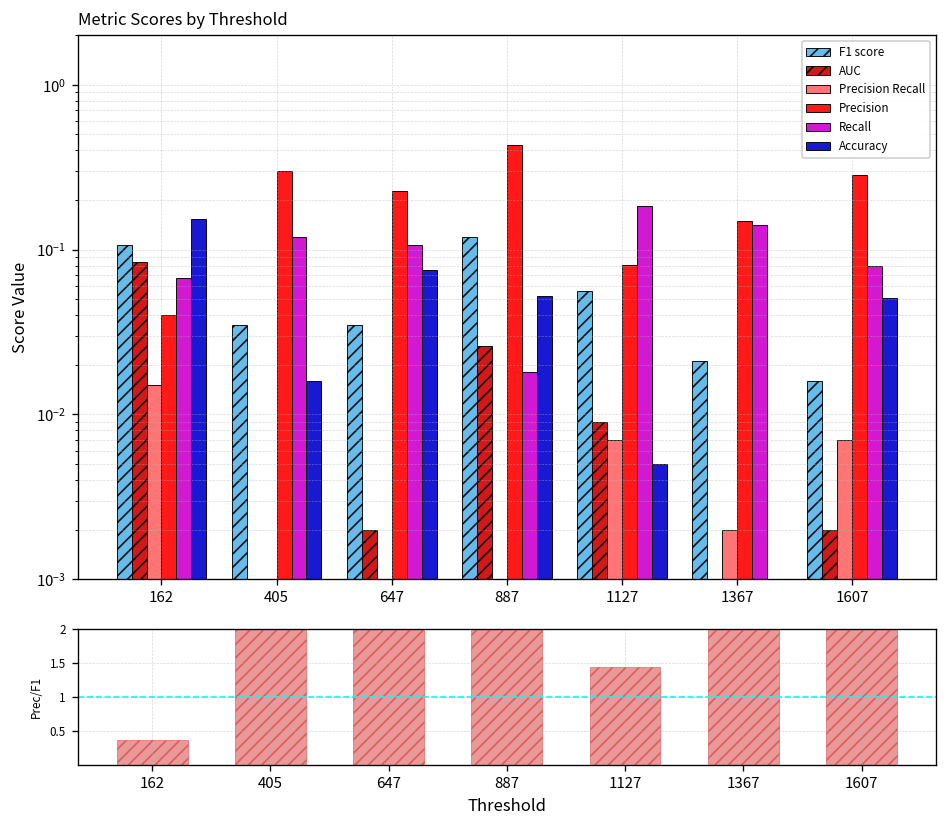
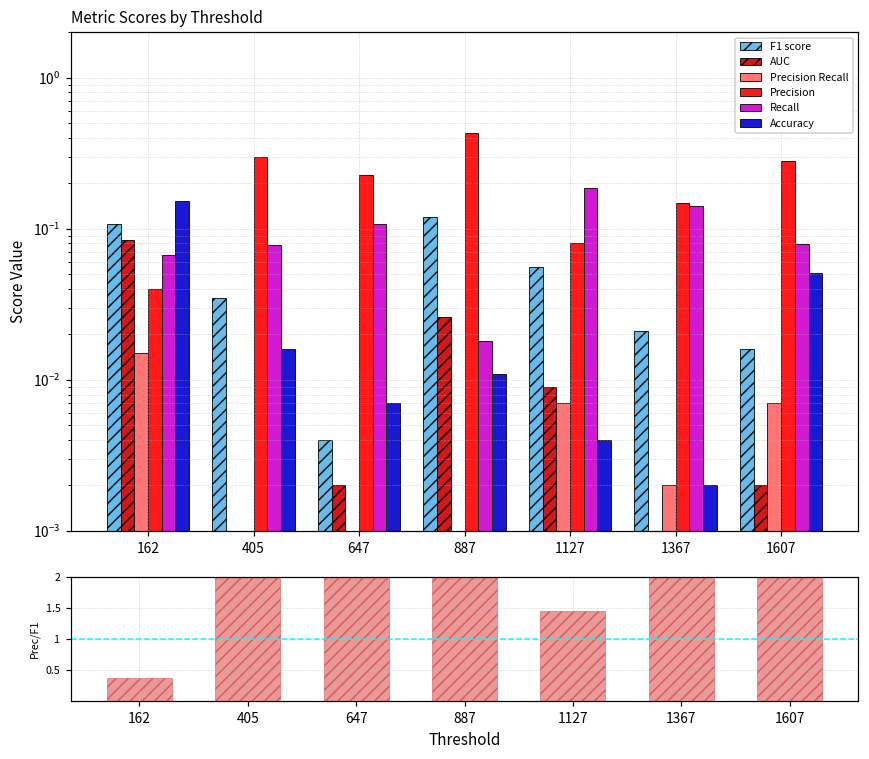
  {
    "Metric Scores by Threshold": {
      "F1 score": {
        "162": 0.11,
        "405": 0.035,
-       "647": 0.035,
+       "647": 0.004,
        "887": 0.12,
        "1127": 0.056,
        "1367": 0.021,
        "1607": 0.016
      },
      "Precision Recall": {
        "162": 0.015,
        "405": 0.001,
        "647": 0.001,
        "887": 0.001,
        "1127": 0.007,
        "1367": 0.002,
        "1607": 0.007
      },
      "Recall": {
        "162": 0.07,
-       "405": 0.12,
+       "405": 0.08,
        "647": 0.11,
        "887": 0.018,
        "1127": 0.19,
        "1367": 0.14,
        "1607": 0.08
      },
      "Accuracy": {
        "162": 0.15,
        "405": 0.016,
-       "647": 0.08,
-       "887": 0.052,
-       "1127": 0.005,
-       "1367": 0.001,
+       "647": 0.007,
+       "887": 0.011,
+       "1127": 0.004,
+       "1367": 0.002,
        "1607": 0.051
      }
    }
  }
